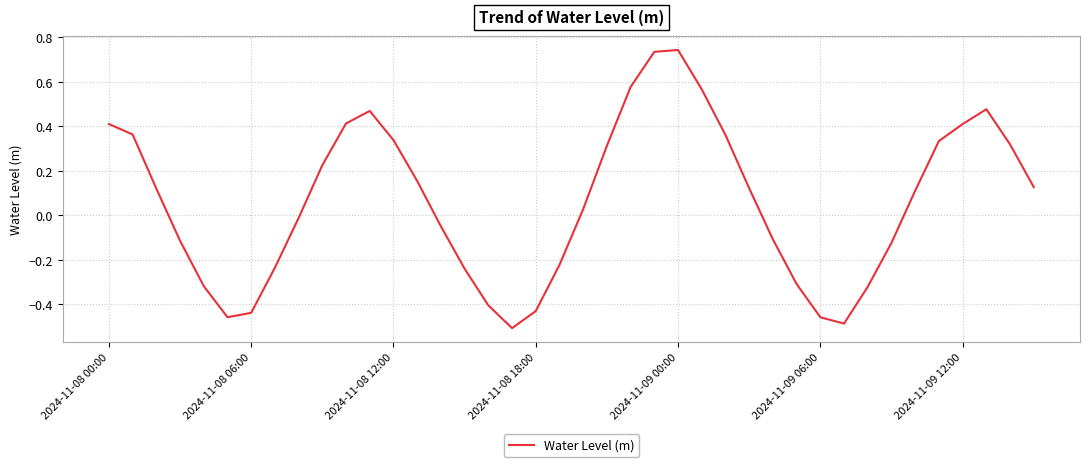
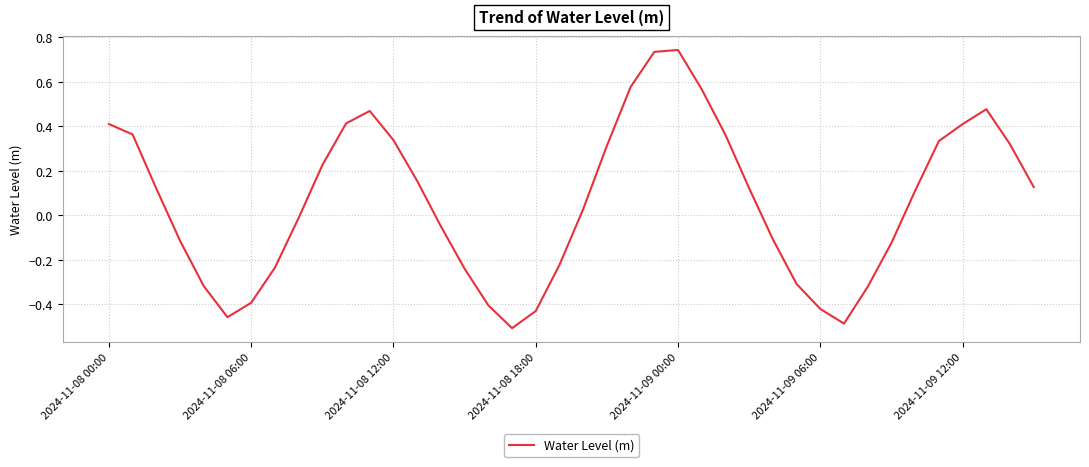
  {
    "2024-11-08 00:00": 0.41,
-   "2024-11-08 06:00": -0.44,
+   "2024-11-08 06:00": -0.39,
    "2024-11-08 12:00": 0.34,
    "2024-11-08 18:00": -0.43,
    "2024-11-09 00:00": 0.74,
-   "2024-11-09 06:00": -0.46,
+   "2024-11-09 06:00": -0.42,
    "2024-11-09 12:00": 0.41
  }
